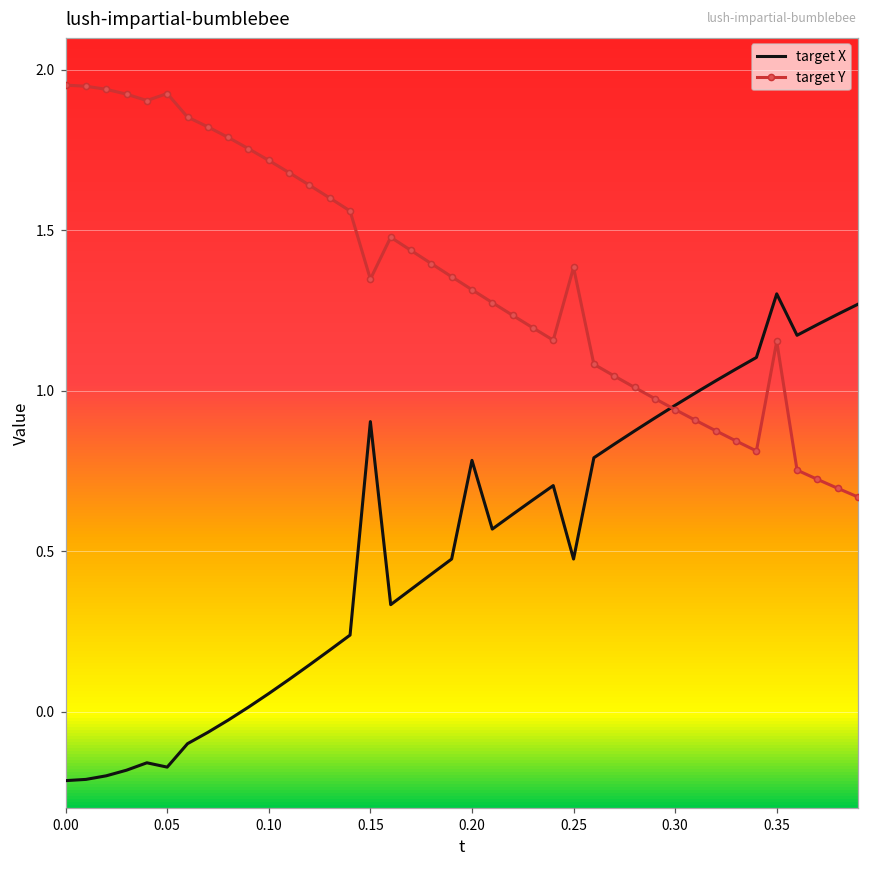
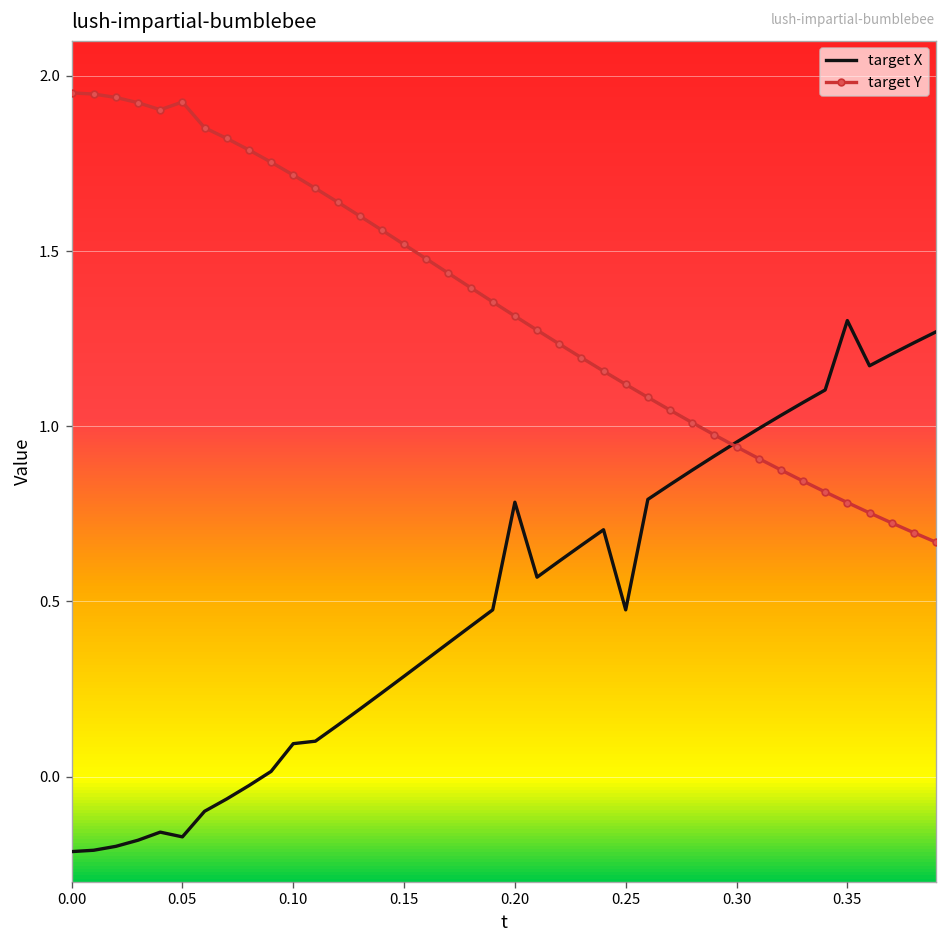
  {
    "target X": {
      "0.00": -0.21,
      "0.05": -0.17,
-     "0.10": 0.06,
-     "0.15": 0.90,
+     "0.10": 0.09,
+     "0.15": 0.29,
      "0.20": 0.78,
      "0.25": 0.48,
      "0.30": 0.95,
      "0.35": 1.30
    },
    "target Y": {
      "0.00": 1.95,
      "0.05": 1.93,
      "0.10": 1.72,
-     "0.15": 1.35,
+     "0.15": 1.52,
      "0.20": 1.31,
-     "0.25": 1.38,
+     "0.25": 1.12,
      "0.30": 0.94,
-     "0.35": 1.15
+     "0.35": 0.78
    }
  }
